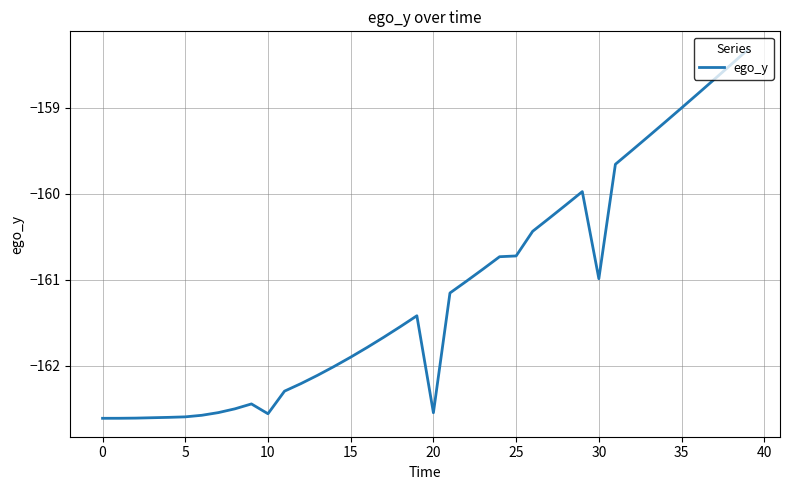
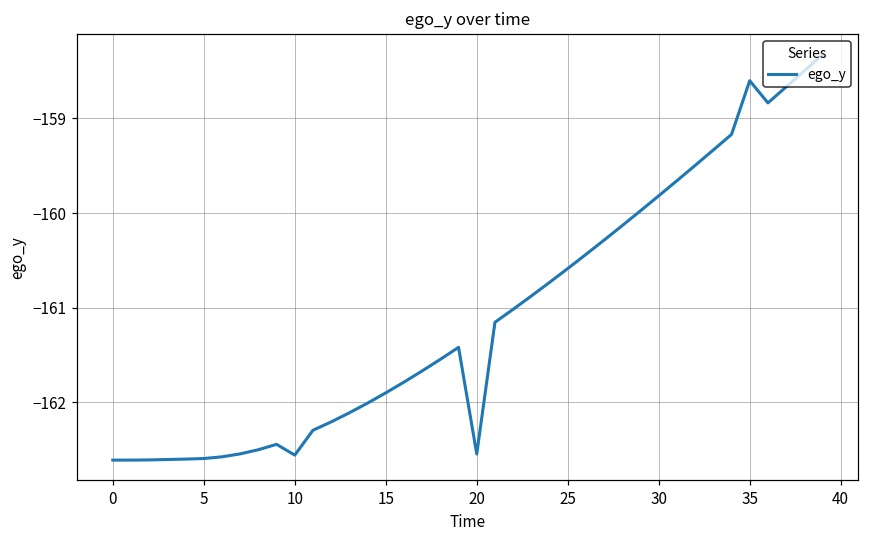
  {
    "0": -162.6,
    "5": -162.6,
    "10": -162.6,
    "15": -161.9,
    "20": -162.5,
-   "25": -160.7,
-   "30": -161.0,
-   "35": -159.0
+   "25": -160.6,
+   "30": -159.8,
+   "35": -158.6
  }
